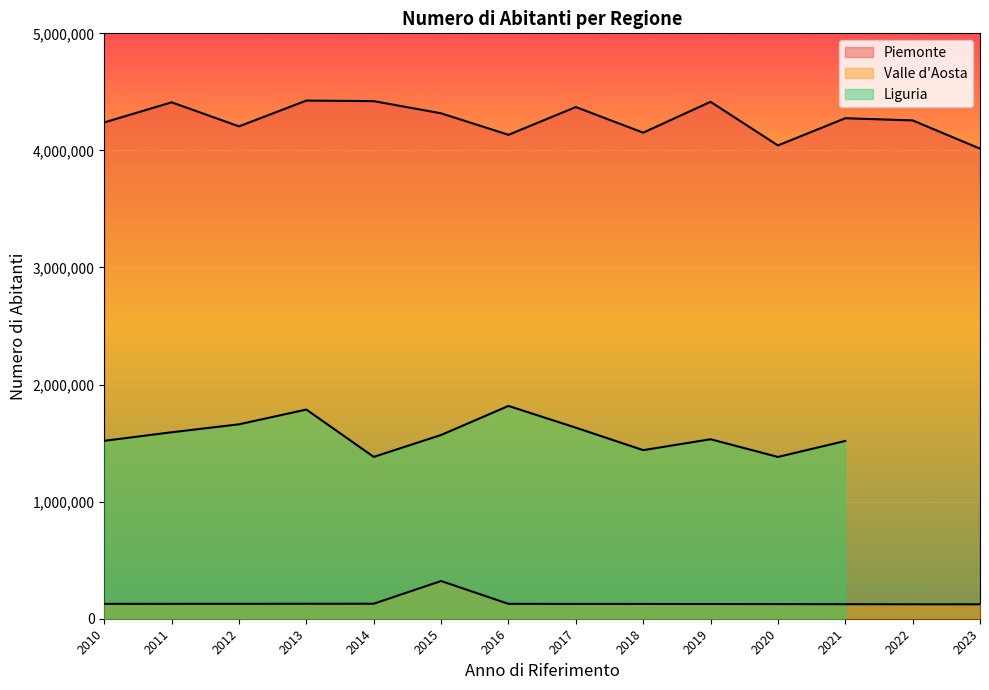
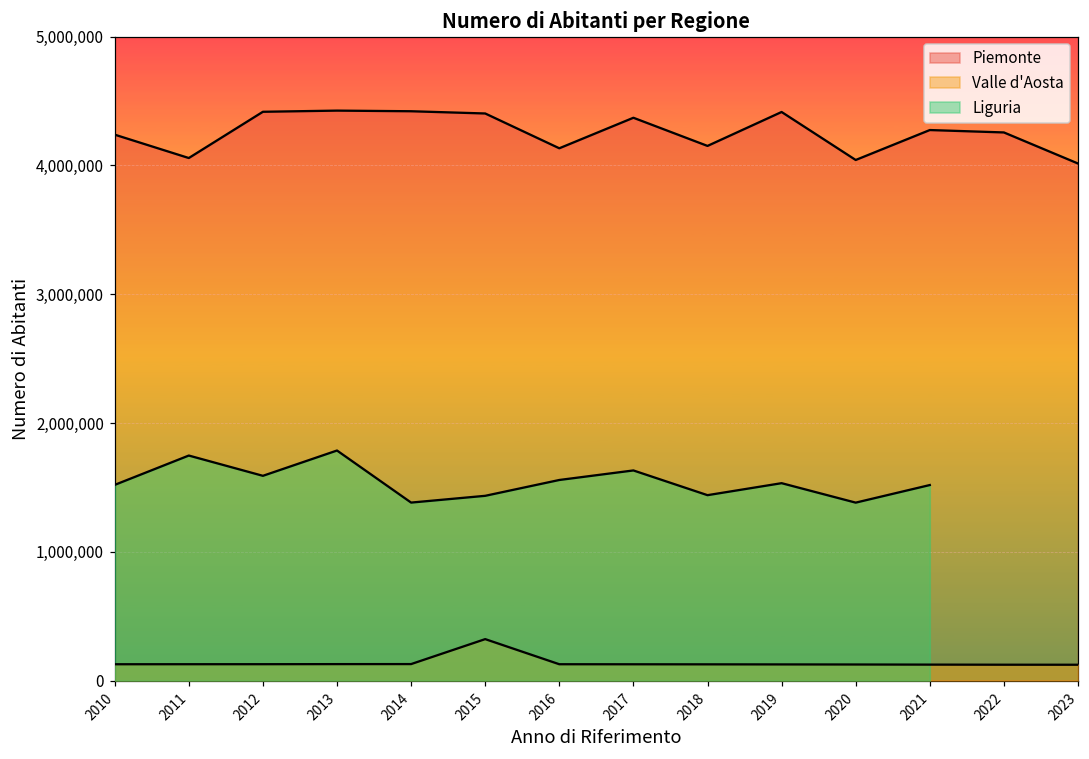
  {
    "Piemonte": {
      "2010": "4,240,000",
-     "2011": "4,410,000",
-     "2012": "4,210,000",
+     "2011": "4,060,000",
+     "2012": "4,420,000",
      "2013": "4,430,000",
      "2014": "4,420,000",
-     "2015": "4,320,000",
+     "2015": "4,400,000",
      "2016": "4,130,000",
      "2017": "4,370,000",
      "2018": "4,150,000",
      "2019": "4,420,000",
      "2020": "4,040,000",
      "2021": "4,270,000",
      "2022": "4,260,000",
      "2023": "4,020,000"
    },
    "Valle d'Aosta": {
      "2010": "130,000",
      "2011": "130,000",
      "2012": "130,000",
      "2013": "130,000",
      "2014": "130,000",
      "2015": "320,000",
      "2016": "130,000",
      "2017": "130,000",
      "2018": "130,000",
      "2019": "130,000",
      "2020": "130,000",
      "2021": "120,000",
      "2022": "120,000",
      "2023": "120,000"
    },
    "Liguria": {
      "2010": "1,520,000",
-     "2011": "1,590,000",
-     "2012": "1,660,000",
+     "2011": "1,750,000",
+     "2012": "1,590,000",
      "2013": "1,790,000",
      "2014": "1,380,000",
-     "2015": "1,570,000",
-     "2016": "1,820,000",
+     "2015": "1,430,000",
+     "2016": "1,560,000",
      "2017": "1,630,000",
      "2018": "1,440,000",
      "2019": "1,530,000",
      "2020": "1,380,000",
      "2021": "1,520,000"
    }
  }
